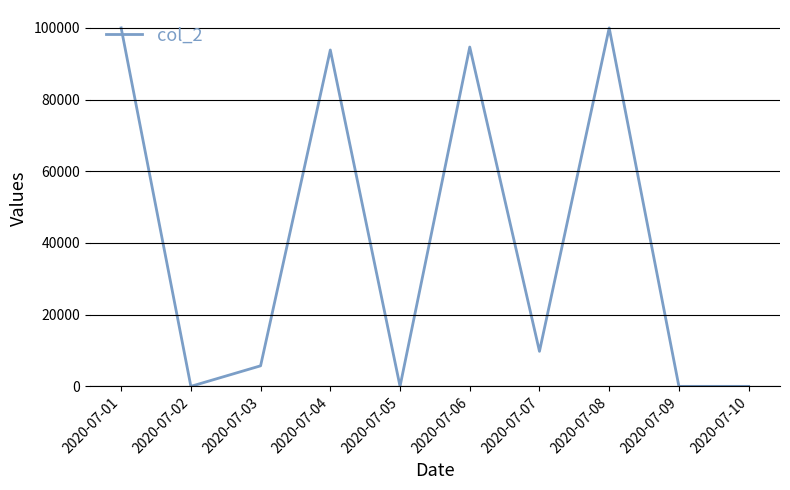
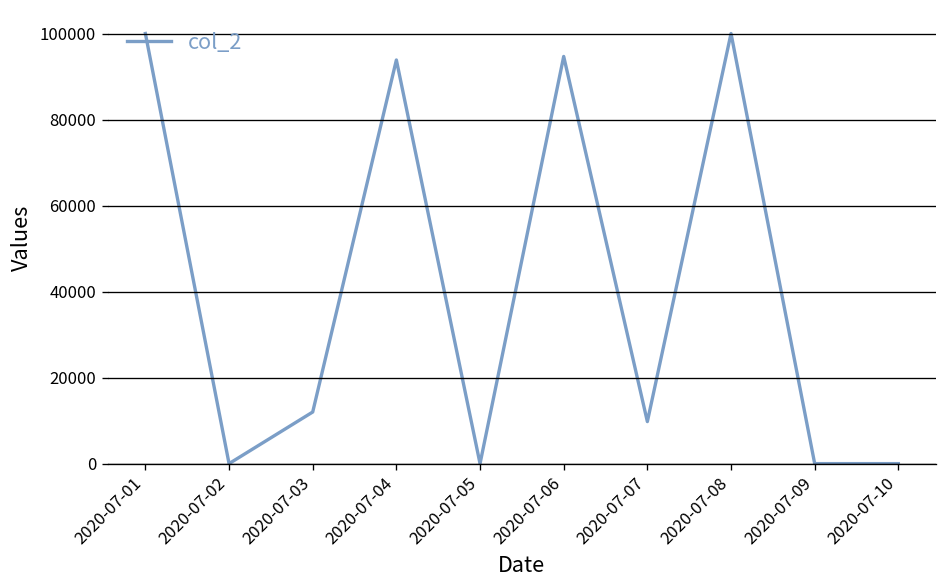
  {
    "2020-07-01": 100000,
    "2020-07-02": 0,
-   "2020-07-03": 6000,
+   "2020-07-03": 12000,
    "2020-07-04": 94000,
    "2020-07-05": 0,
    "2020-07-06": 95000,
    "2020-07-07": 10000,
    "2020-07-08": 100000,
    "2020-07-09": 0,
    "2020-07-10": 0
  }
